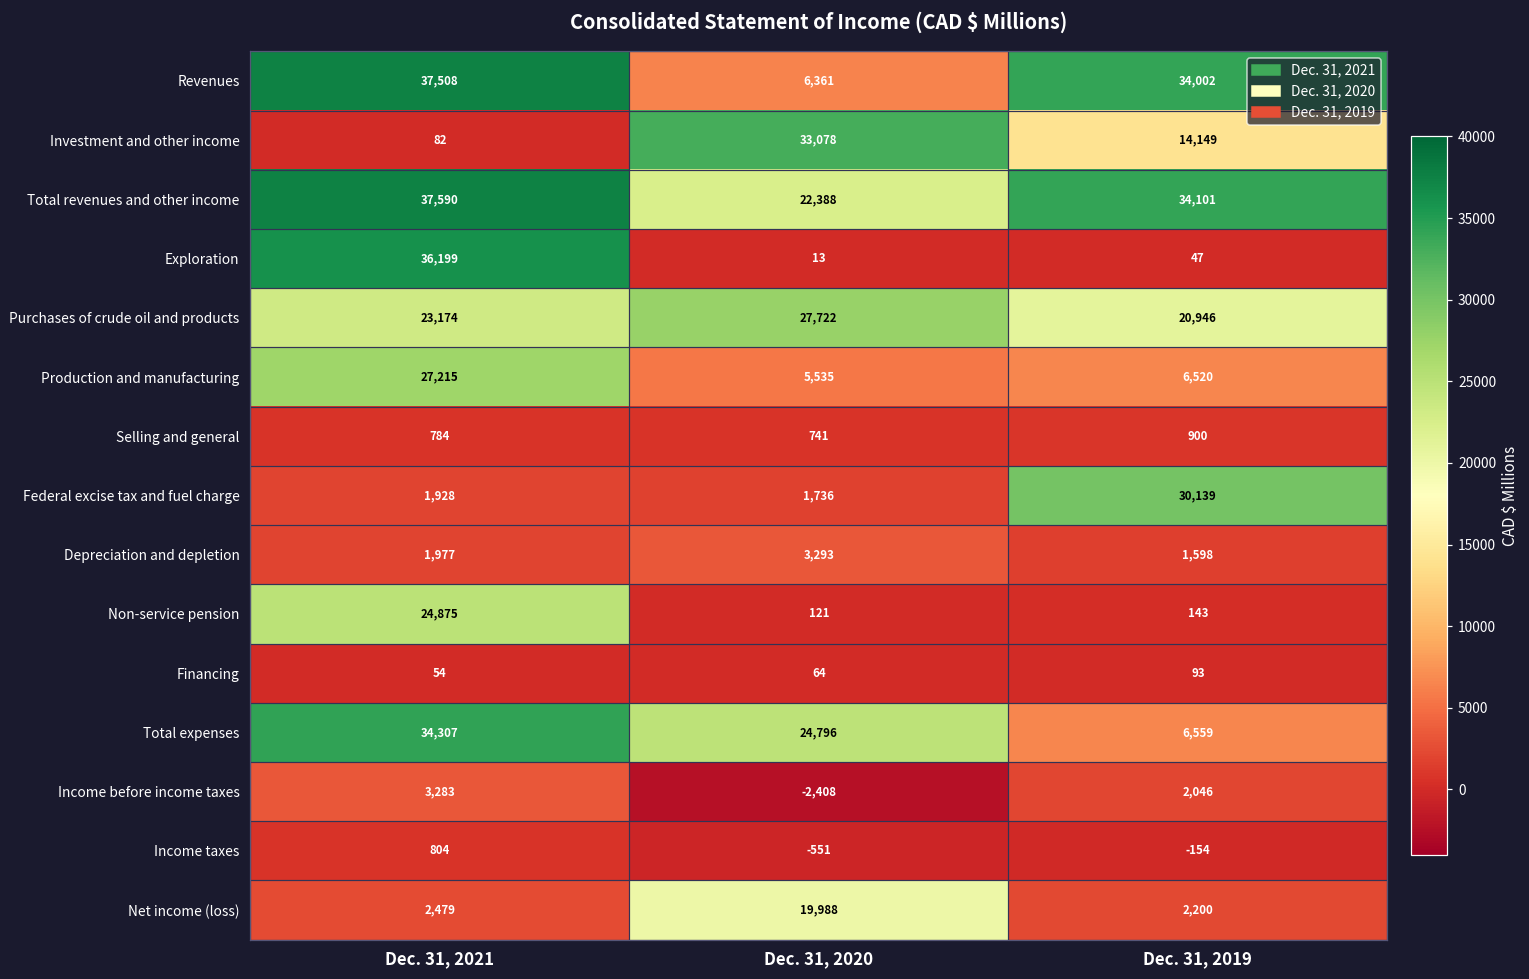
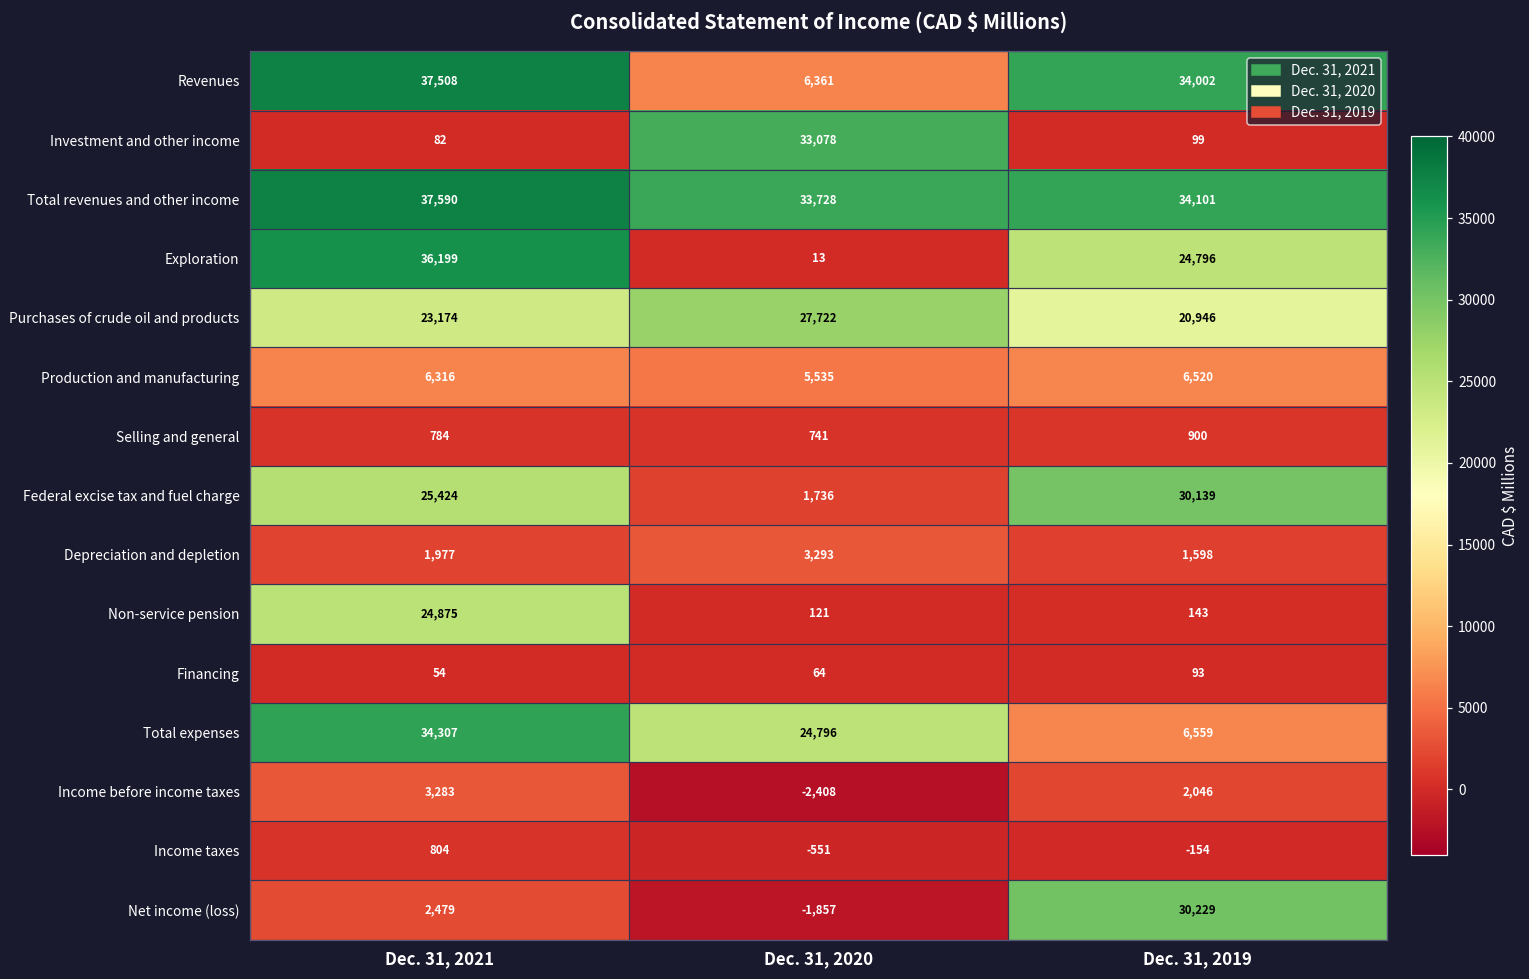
  {
    "Revenues": {
      "Dec. 31, 2021": "37,508",
      "Dec. 31, 2020": "6,361",
      "Dec. 31, 2019": "34,002"
    },
    "Investment and other income": {
      "Dec. 31, 2021": "82",
      "Dec. 31, 2020": "33,078",
-     "Dec. 31, 2019": "14,149"
+     "Dec. 31, 2019": "99"
    },
    "Total revenues and other income": {
      "Dec. 31, 2021": "37,590",
-     "Dec. 31, 2020": "22,388",
+     "Dec. 31, 2020": "33,728",
      "Dec. 31, 2019": "34,101"
    },
    "Exploration": {
      "Dec. 31, 2021": "36,199",
      "Dec. 31, 2020": "13",
-     "Dec. 31, 2019": "47"
+     "Dec. 31, 2019": "24,796"
    },
    "Purchases of crude oil and products": {
      "Dec. 31, 2021": "23,174",
      "Dec. 31, 2020": "27,722",
      "Dec. 31, 2019": "20,946"
    },
    "Production and manufacturing": {
-     "Dec. 31, 2021": "27,215",
+     "Dec. 31, 2021": "6,316",
      "Dec. 31, 2020": "5,535",
      "Dec. 31, 2019": "6,520"
    },
    "Selling and general": {
      "Dec. 31, 2021": "784",
      "Dec. 31, 2020": "741",
      "Dec. 31, 2019": "900"
    },
    "Federal excise tax and fuel charge": {
-     "Dec. 31, 2021": "1,928",
+     "Dec. 31, 2021": "25,424",
      "Dec. 31, 2020": "1,736",
      "Dec. 31, 2019": "30,139"
    },
    "Depreciation and depletion": {
      "Dec. 31, 2021": "1,977",
      "Dec. 31, 2020": "3,293",
      "Dec. 31, 2019": "1,598"
    },
    "Non-service pension": {
      "Dec. 31, 2021": "24,875",
      "Dec. 31, 2020": "121",
      "Dec. 31, 2019": "143"
    },
    "Financing": {
      "Dec. 31, 2021": "54",
      "Dec. 31, 2020": "64",
      "Dec. 31, 2019": "93"
    },
    "Total expenses": {
      "Dec. 31, 2021": "34,307",
      "Dec. 31, 2020": "24,796",
      "Dec. 31, 2019": "6,559"
    },
    "Income before income taxes": {
      "Dec. 31, 2021": "3,283",
      "Dec. 31, 2020": "-2,408",
      "Dec. 31, 2019": "2,046"
    },
    "Income taxes": {
      "Dec. 31, 2021": "804",
      "Dec. 31, 2020": "-551",
      "Dec. 31, 2019": "-154"
    },
    "Net income (loss)": {
      "Dec. 31, 2021": "2,479",
-     "Dec. 31, 2020": "19,988",
-     "Dec. 31, 2019": "2,200"
+     "Dec. 31, 2020": "-1,857",
+     "Dec. 31, 2019": "30,229"
    }
  }
